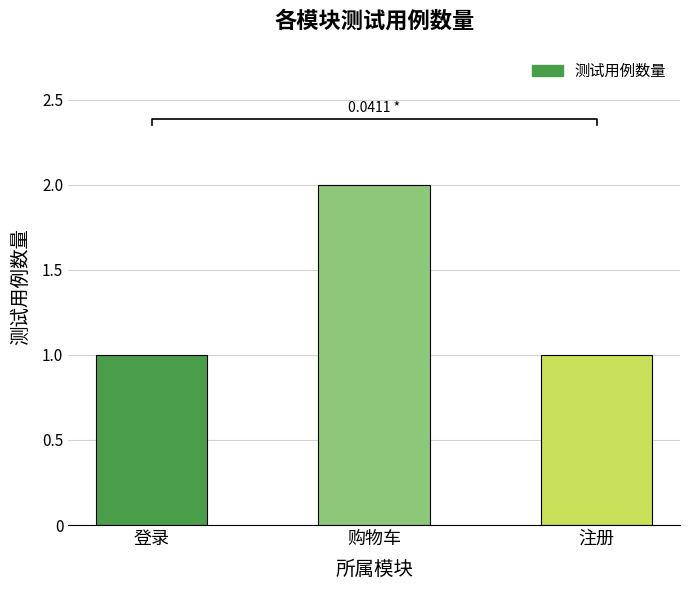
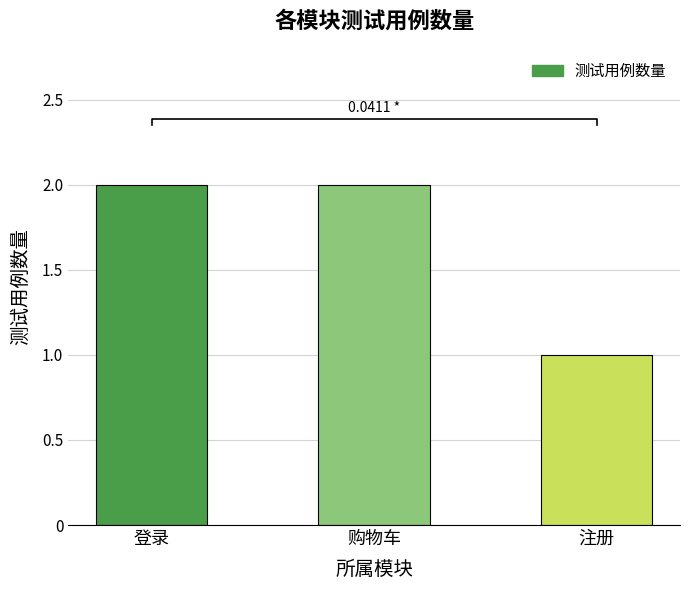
  {
    "测试用例数量": {
-     "登录": 1,
+     "登录": 2,
      "购物车": 2,
      "注册": 1
    }
  }
